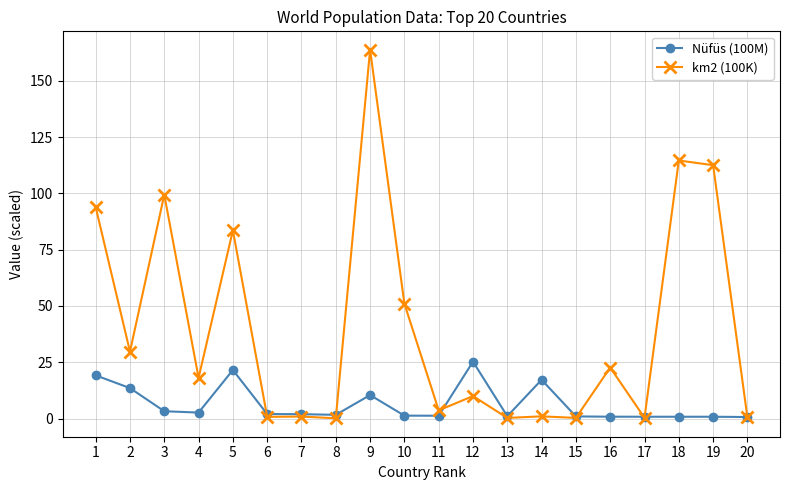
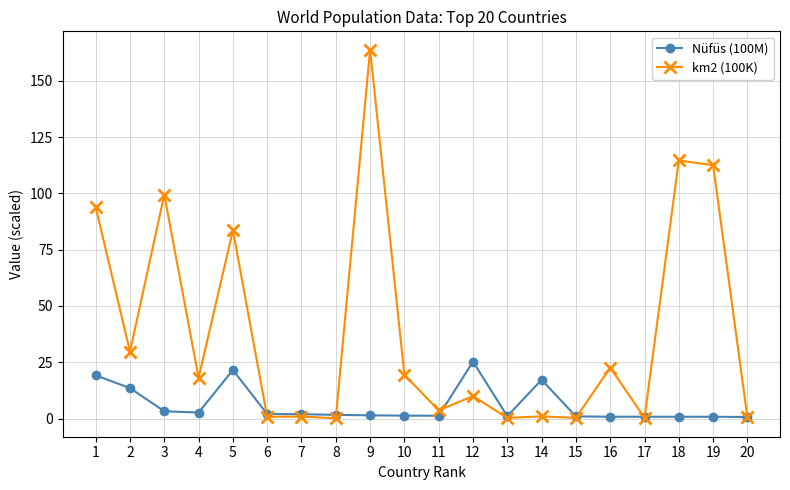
  {
    "Nüfüs (100M)": {
      "1": 19,
      "2": 14,
      "3": 3,
      "4": 3,
      "5": 22,
      "6": 2,
      "8": 2,
-     "9": 10,
+     "9": 1,
      "10": 1,
      "11": 1,
      "12": 25,
      "14": 17,
      "16": 1,
      "18": 1,
      "19": 1
    },
    "km2 (100K)": {
      "1": 94,
      "2": 30,
      "3": 99,
      "4": 18,
      "5": 84,
      "6": 1,
      "8": 0,
      "9": 164,
-     "10": 51,
+     "10": 19,
      "11": 4,
      "12": 10,
      "14": 1,
      "16": 23,
      "18": 115,
      "19": 113
    }
  }
